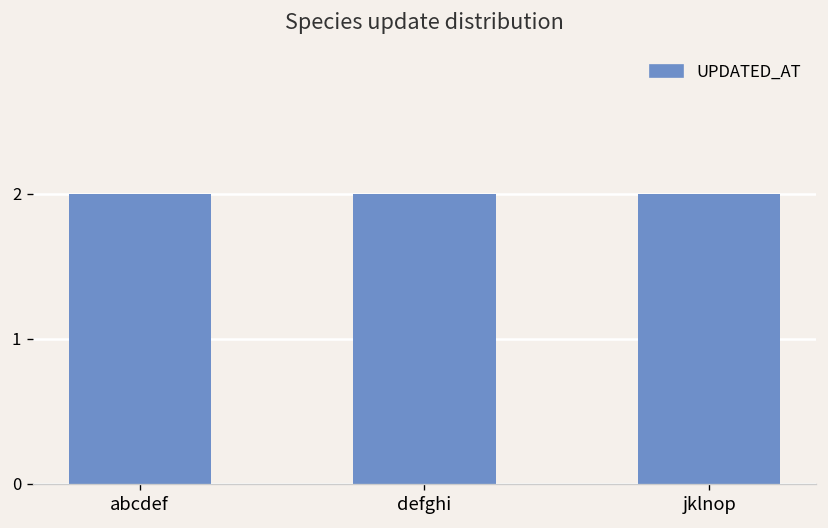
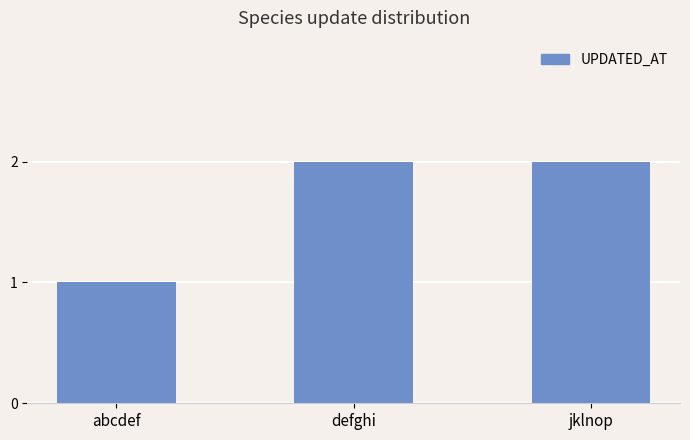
  {
-   "abcdef": 2,
+   "abcdef": 1,
    "defghi": 2,
    "jklnop": 2
  }
